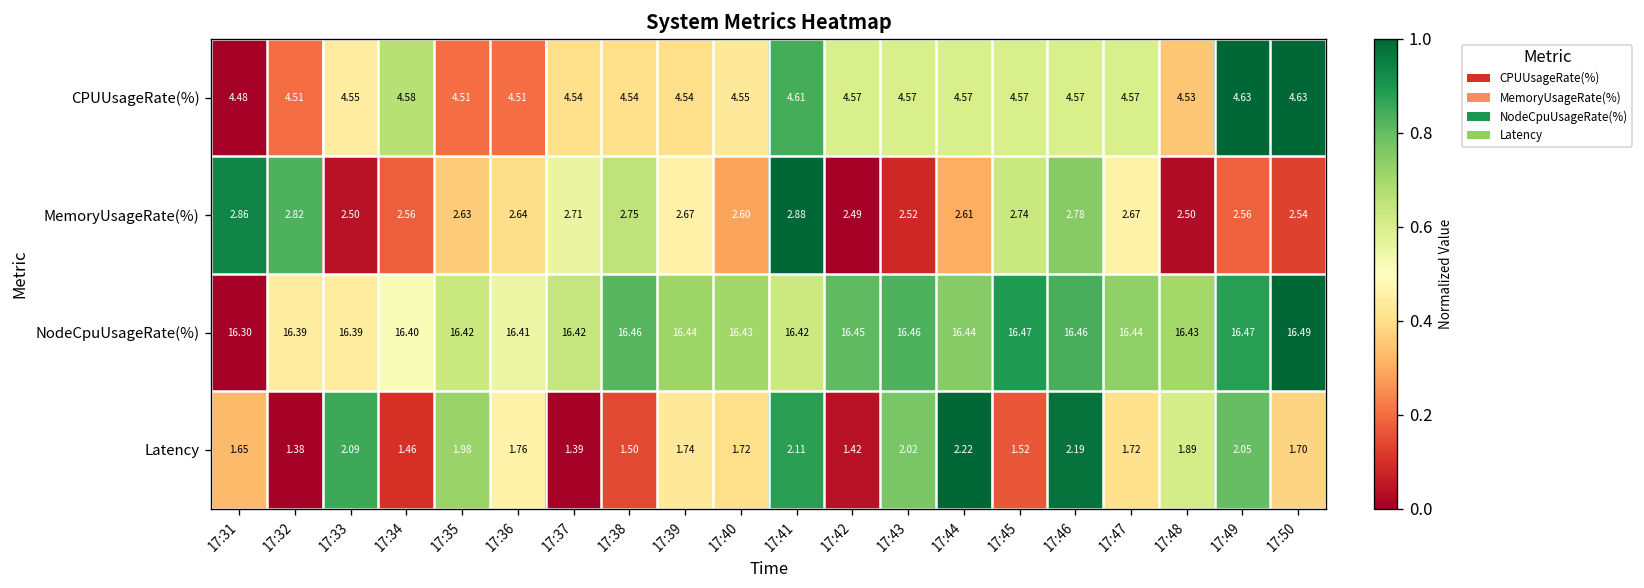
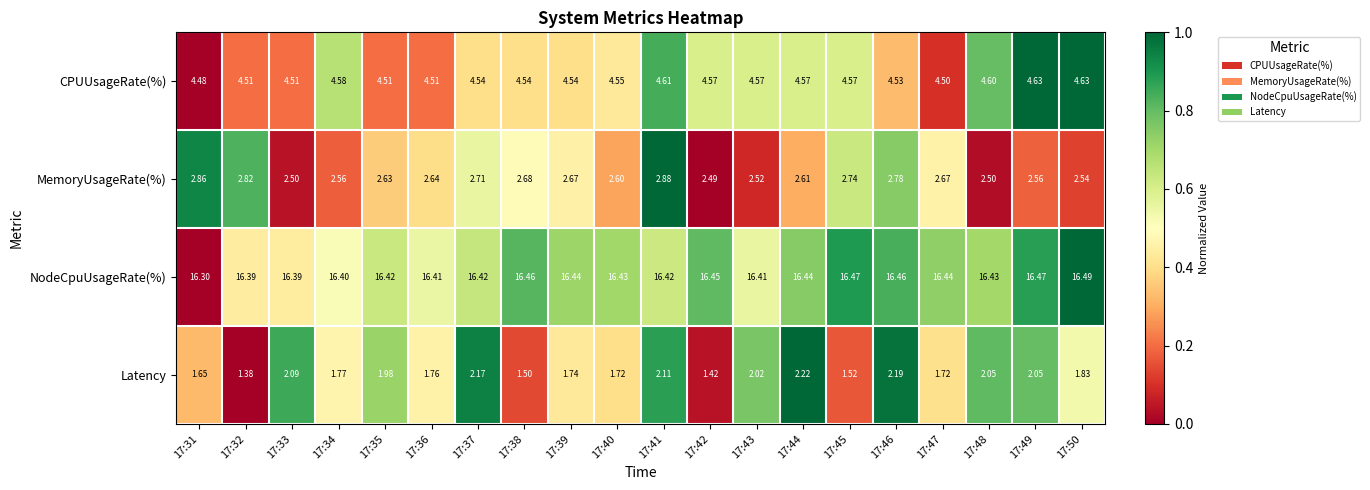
  {
    "CPUUsageRate(%)": {
      "17:31": 4.48,
      "17:32": 4.51,
-     "17:33": 4.55,
+     "17:33": 4.51,
      "17:34": 4.58,
      "17:35": 4.51,
      "17:36": 4.51,
      "17:37": 4.54,
      "17:38": 4.54,
      "17:39": 4.54,
      "17:40": 4.55,
      "17:41": 4.61,
      "17:42": 4.57,
      "17:43": 4.57,
      "17:44": 4.57,
      "17:45": 4.57,
-     "17:46": 4.57,
-     "17:47": 4.57,
-     "17:48": 4.53,
+     "17:46": 4.53,
+     "17:47": 4.50,
+     "17:48": 4.60,
      "17:49": 4.63,
      "17:50": 4.63
    },
    "MemoryUsageRate(%)": {
      "17:31": 2.86,
      "17:32": 2.82,
      "17:33": 2.50,
      "17:34": 2.56,
      "17:35": 2.63,
      "17:36": 2.64,
      "17:37": 2.71,
-     "17:38": 2.75,
+     "17:38": 2.68,
      "17:39": 2.67,
      "17:40": 2.60,
      "17:41": 2.88,
      "17:42": 2.49,
      "17:43": 2.52,
      "17:44": 2.61,
      "17:45": 2.74,
      "17:46": 2.78,
      "17:47": 2.67,
      "17:48": 2.50,
      "17:49": 2.56,
      "17:50": 2.54
    },
    "NodeCpuUsageRate(%)": {
      "17:31": 16.30,
      "17:32": 16.39,
      "17:33": 16.39,
      "17:34": 16.40,
      "17:35": 16.42,
      "17:36": 16.41,
      "17:37": 16.42,
      "17:38": 16.46,
      "17:39": 16.44,
      "17:40": 16.43,
      "17:41": 16.42,
      "17:42": 16.45,
-     "17:43": 16.46,
+     "17:43": 16.41,
      "17:44": 16.44,
      "17:45": 16.47,
      "17:46": 16.46,
      "17:47": 16.44,
      "17:48": 16.43,
      "17:49": 16.47,
      "17:50": 16.49
    },
    "Latency": {
      "17:31": 1.65,
      "17:32": 1.38,
      "17:33": 2.09,
-     "17:34": 1.46,
+     "17:34": 1.77,
      "17:35": 1.98,
      "17:36": 1.76,
-     "17:37": 1.39,
+     "17:37": 2.17,
      "17:38": 1.50,
      "17:39": 1.74,
      "17:40": 1.72,
      "17:41": 2.11,
      "17:42": 1.42,
      "17:43": 2.02,
      "17:44": 2.22,
      "17:45": 1.52,
      "17:46": 2.19,
      "17:47": 1.72,
-     "17:48": 1.89,
+     "17:48": 2.05,
      "17:49": 2.05,
-     "17:50": 1.70
+     "17:50": 1.83
    }
  }
